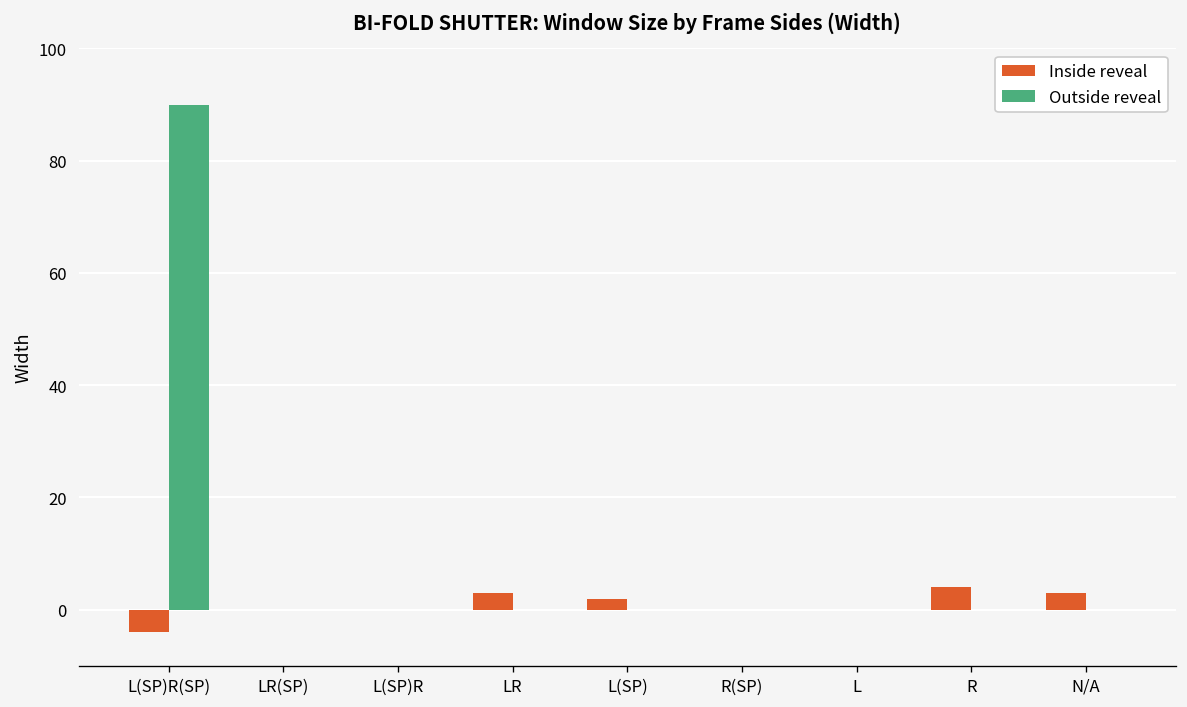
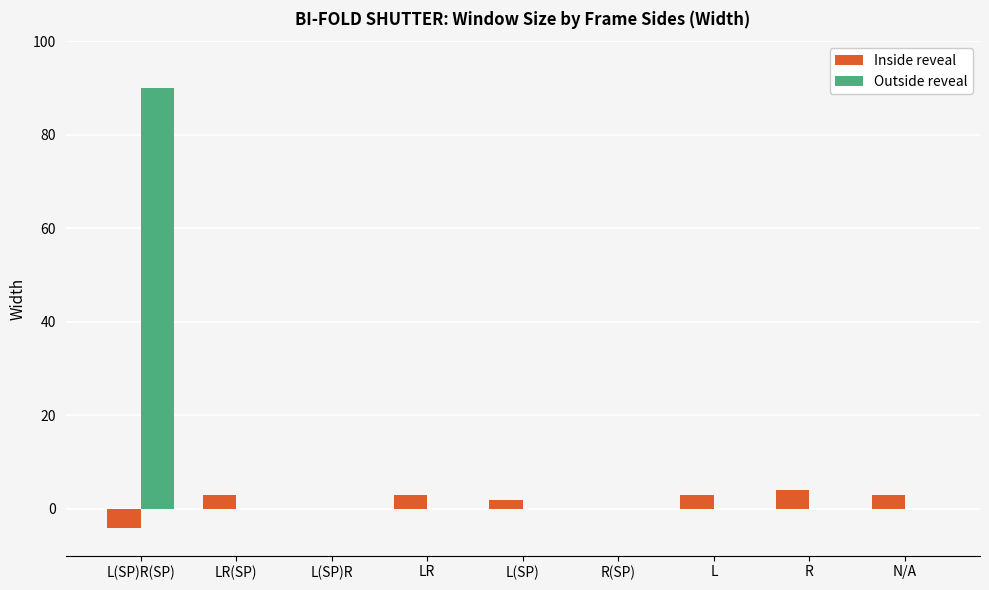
  {
    "Inside reveal": {
      "L(SP)R(SP)": -4,
-     "LR(SP)": 0,
+     "LR(SP)": 3,
      "L(SP)R": 0,
      "LR": 3,
      "L(SP)": 2,
      "R(SP)": 0,
-     "L": 0,
+     "L": 3,
      "R": 4,
      "N/A": 3
    },
    "Outside reveal": {
      "L(SP)R(SP)": 90,
      "LR(SP)": 0,
      "L(SP)R": 0,
      "LR": 0,
      "L(SP)": 0,
      "R(SP)": 0,
      "L": 0,
      "R": 0,
      "N/A": 0
    }
  }
